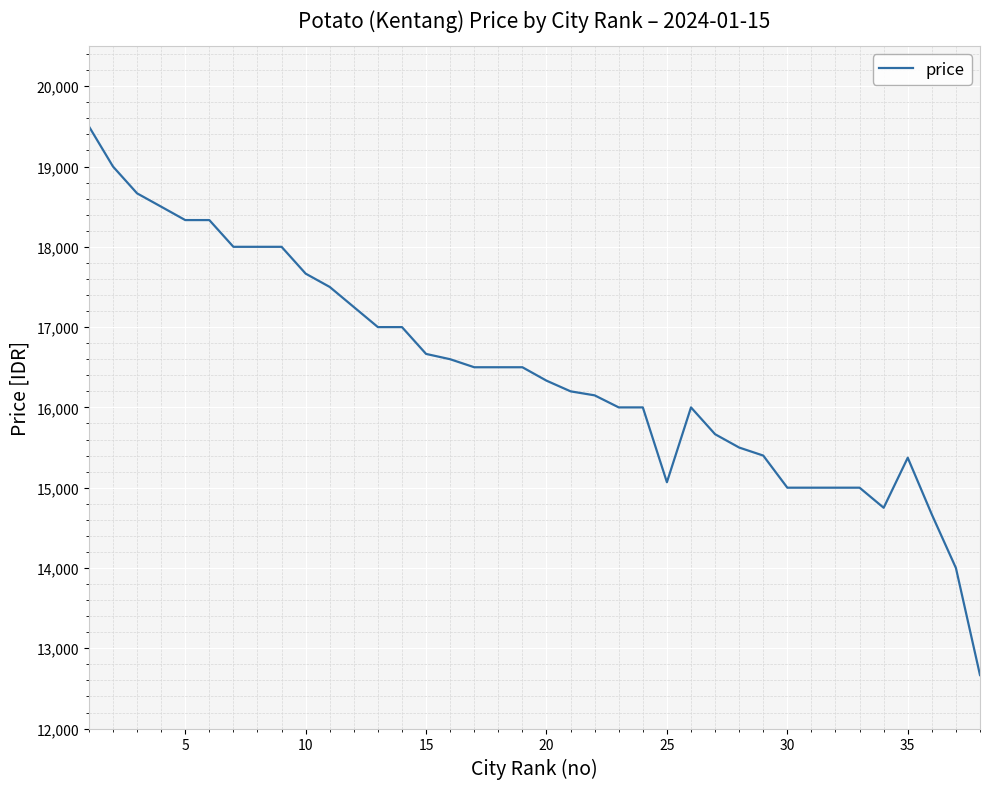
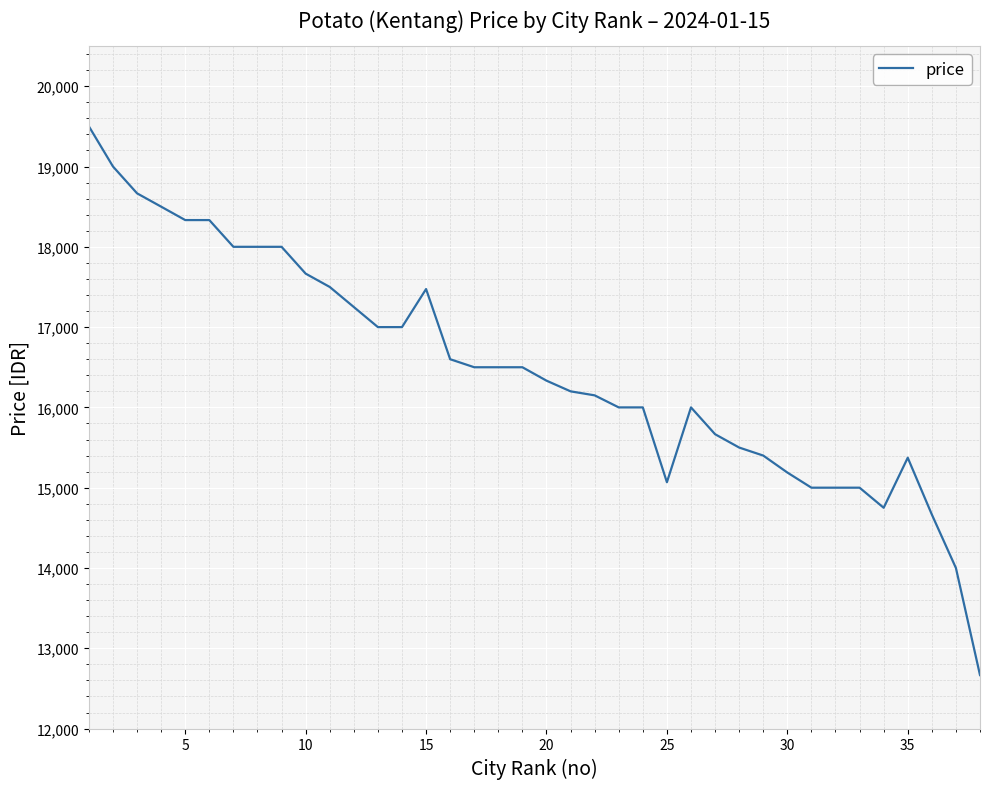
  {
    "5": "18,300",
    "10": "17,700",
-   "15": "16,700",
+   "15": "17,500",
    "20": "16,300",
    "25": "15,100",
-   "30": "15,000",
+   "30": "15,200",
    "35": "15,400"
  }
